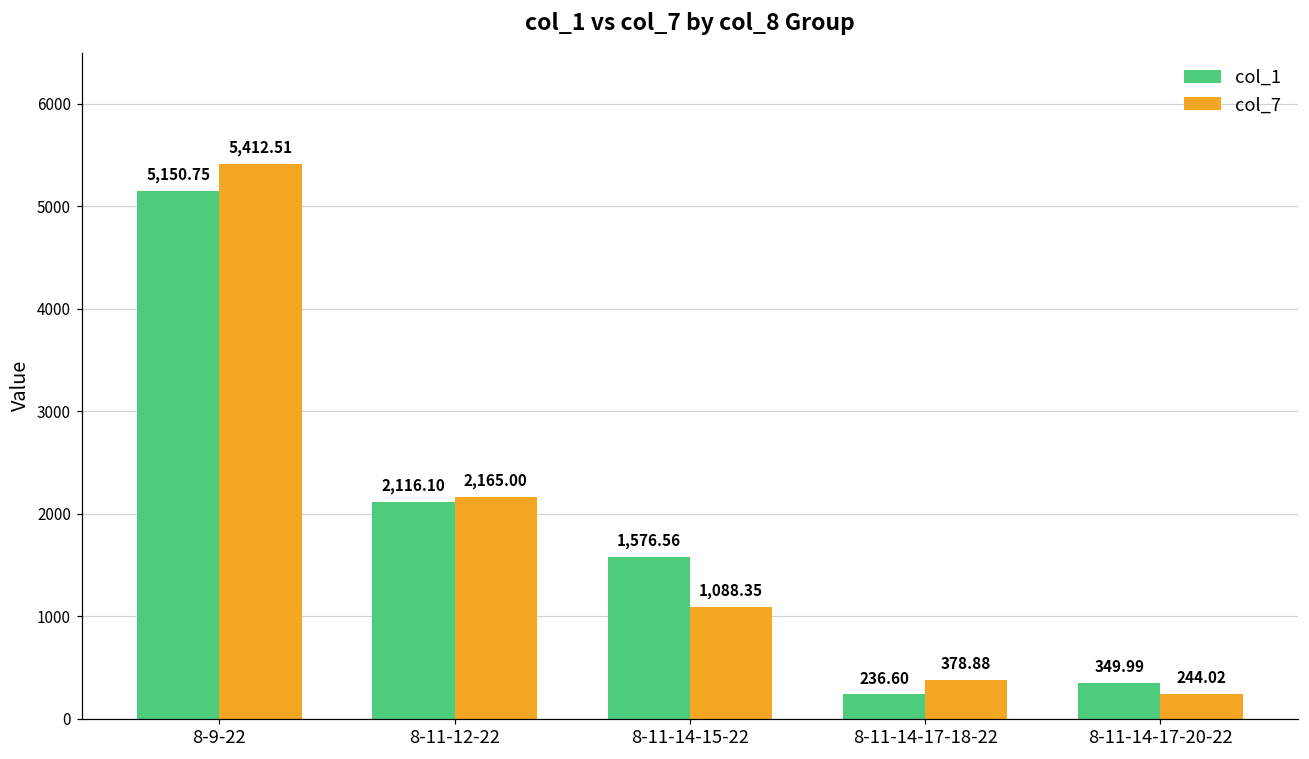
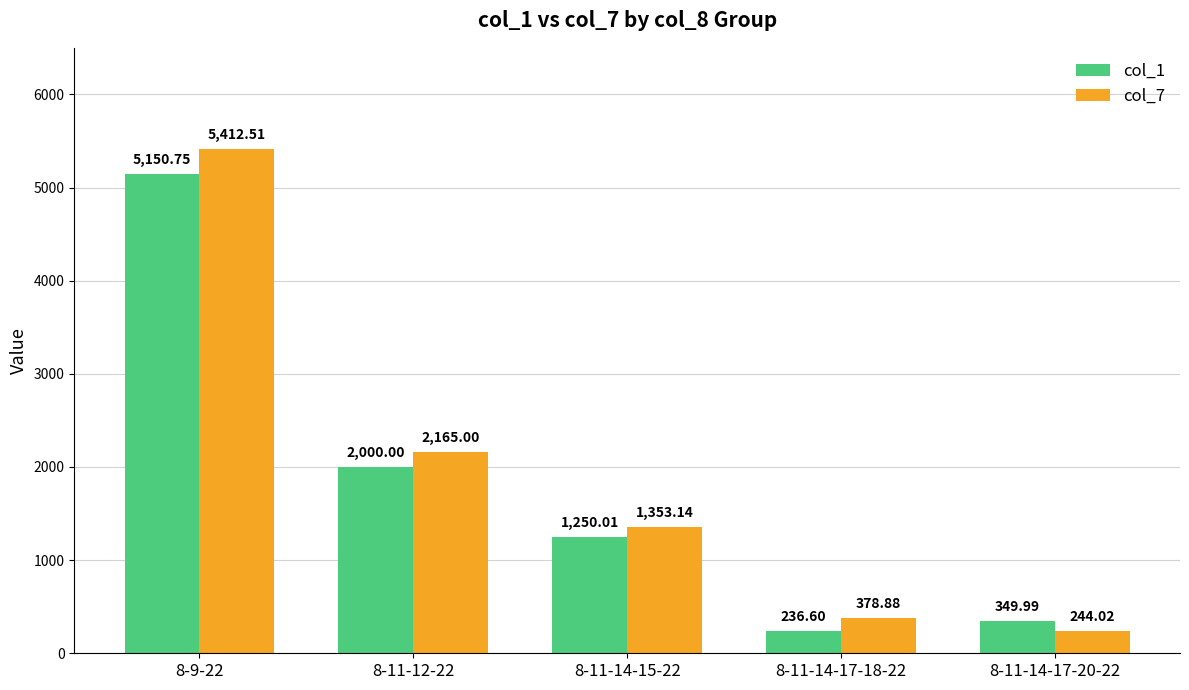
  {
    "col_1": {
      "8-9-22": "5,150.75",
-     "8-11-12-22": "2,116.10",
-     "8-11-14-15-22": "1,576.56",
+     "8-11-12-22": "2,000.00",
+     "8-11-14-15-22": "1,250.01",
      "8-11-14-17-18-22": "236.60",
      "8-11-14-17-20-22": "349.99"
    },
    "col_7": {
      "8-9-22": "5,412.51",
      "8-11-12-22": "2,165.00",
-     "8-11-14-15-22": "1,088.35",
+     "8-11-14-15-22": "1,353.14",
      "8-11-14-17-18-22": "378.88",
      "8-11-14-17-20-22": "244.02"
    }
  }
